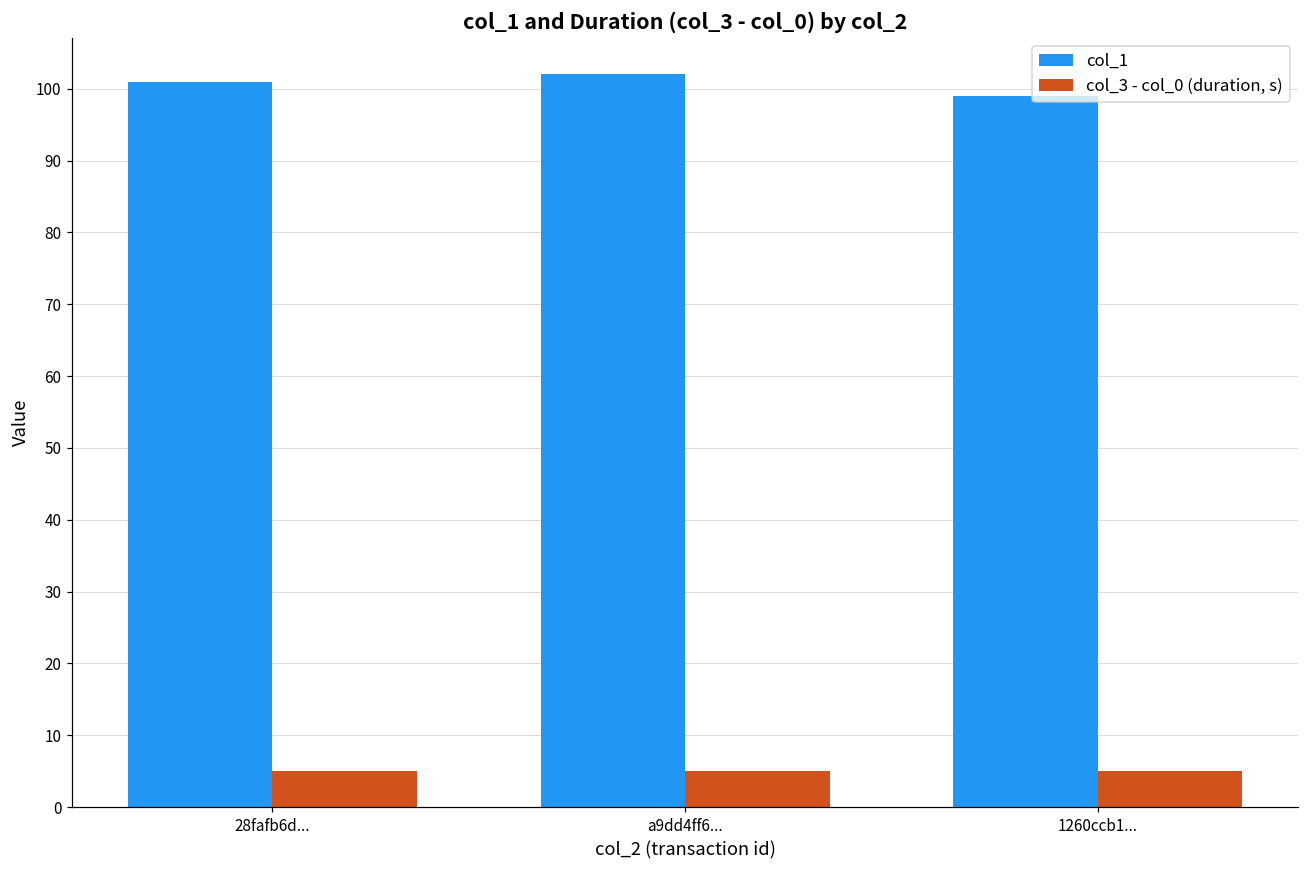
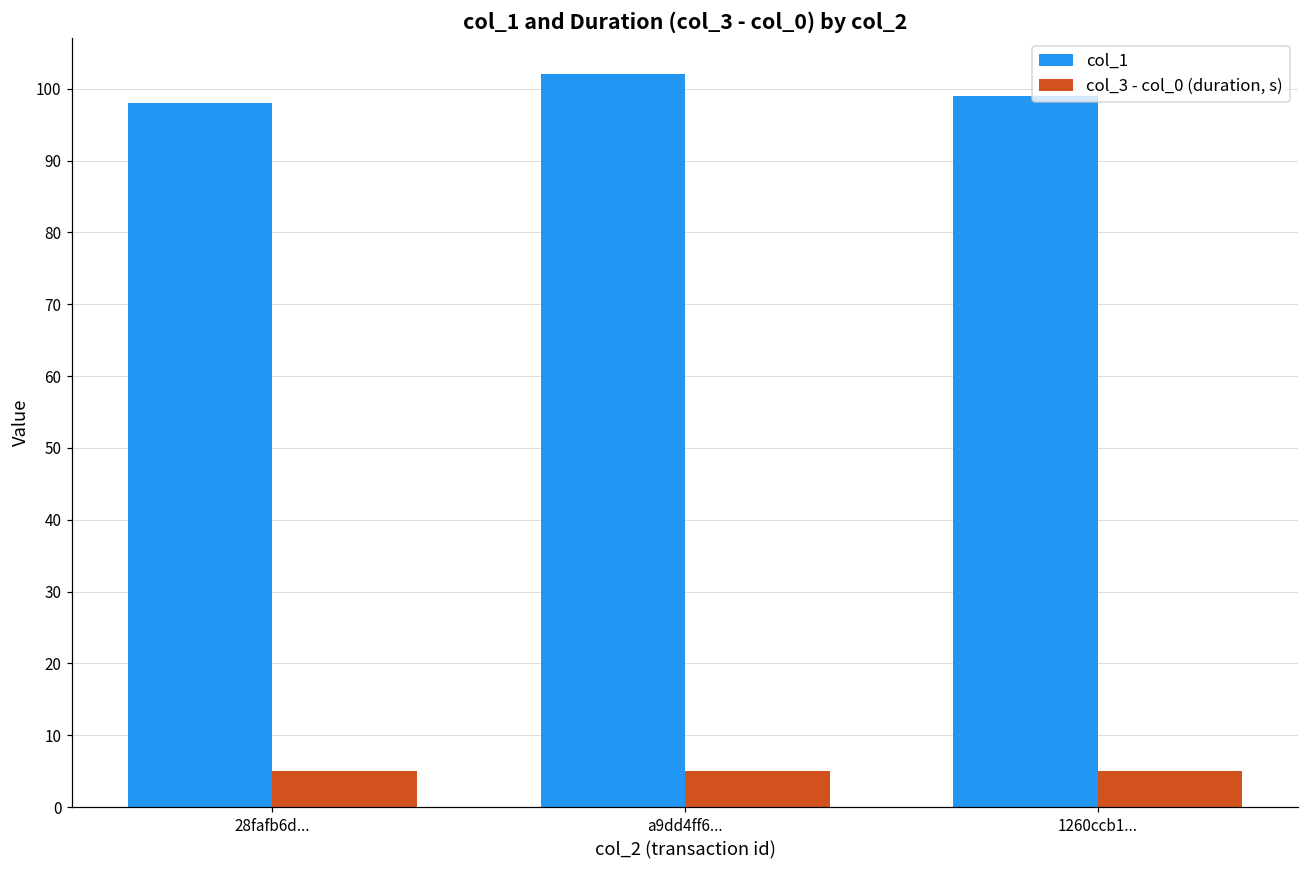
  {
    "col_1": {
-     "28fafb6d...": 101,
+     "28fafb6d...": 98,
      "a9dd4ff6...": 102,
      "1260ccb1...": 99
    },
    "col_3 - col_0 (duration, s)": {
      "28fafb6d...": 5,
      "a9dd4ff6...": 5,
      "1260ccb1...": 5
    }
  }
